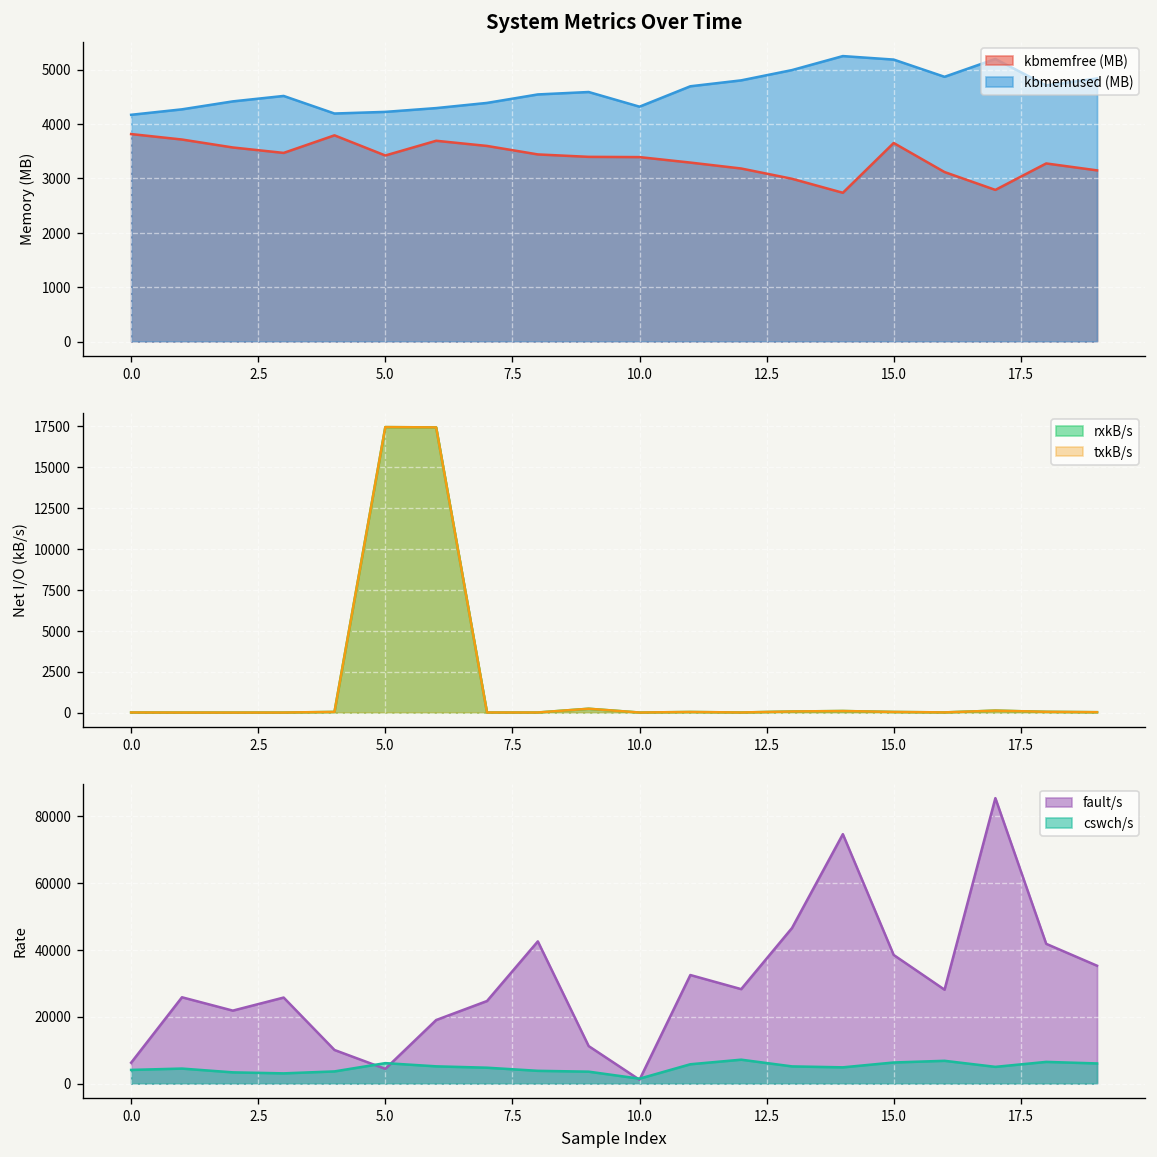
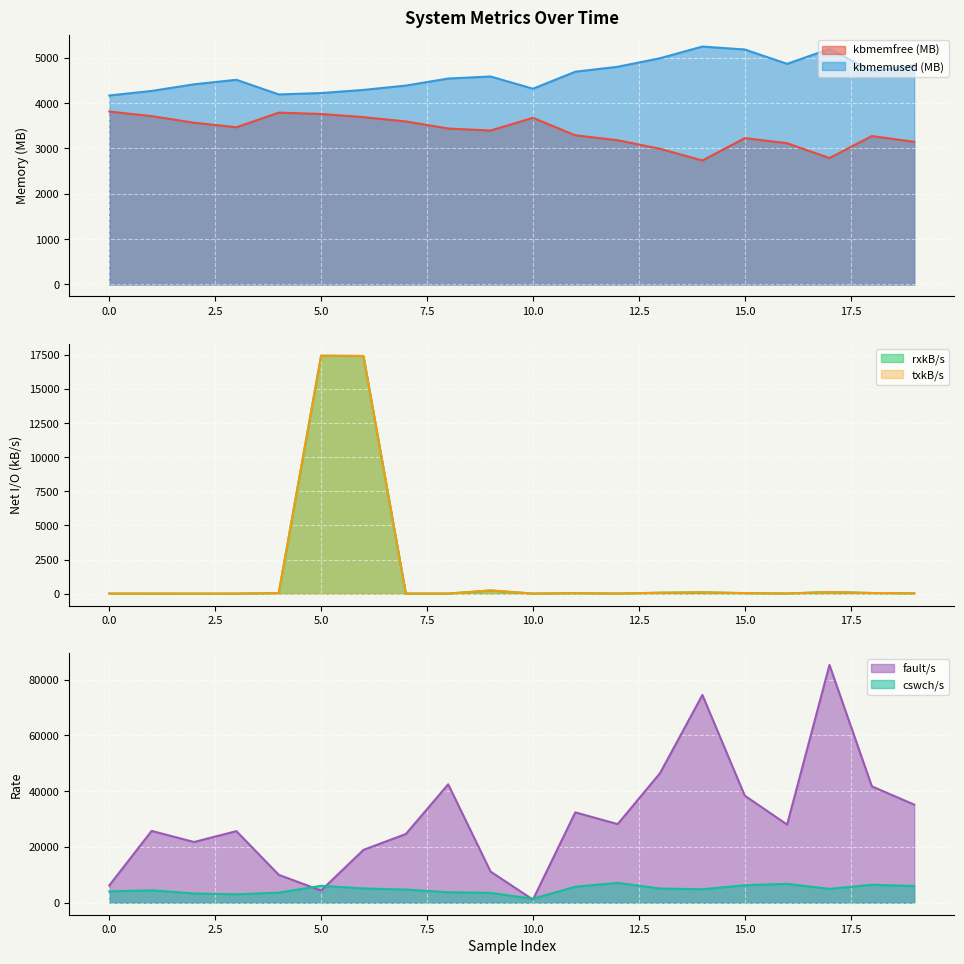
  {
    "System Metrics Over Time": {
      "kbmemfree (MB)": {
        "0.0": 3800,
-       "5.0": 3400,
-       "10.0": 3400,
-       "15.0": 3700
+       "5.0": 3800,
+       "10.0": 3700,
+       "15.0": 3200
      },
      "kbmemused (MB)": {
        "0.0": 4200,
        "5.0": 4200,
        "10.0": 4300,
        "15.0": 5200
      }
    }
  }
